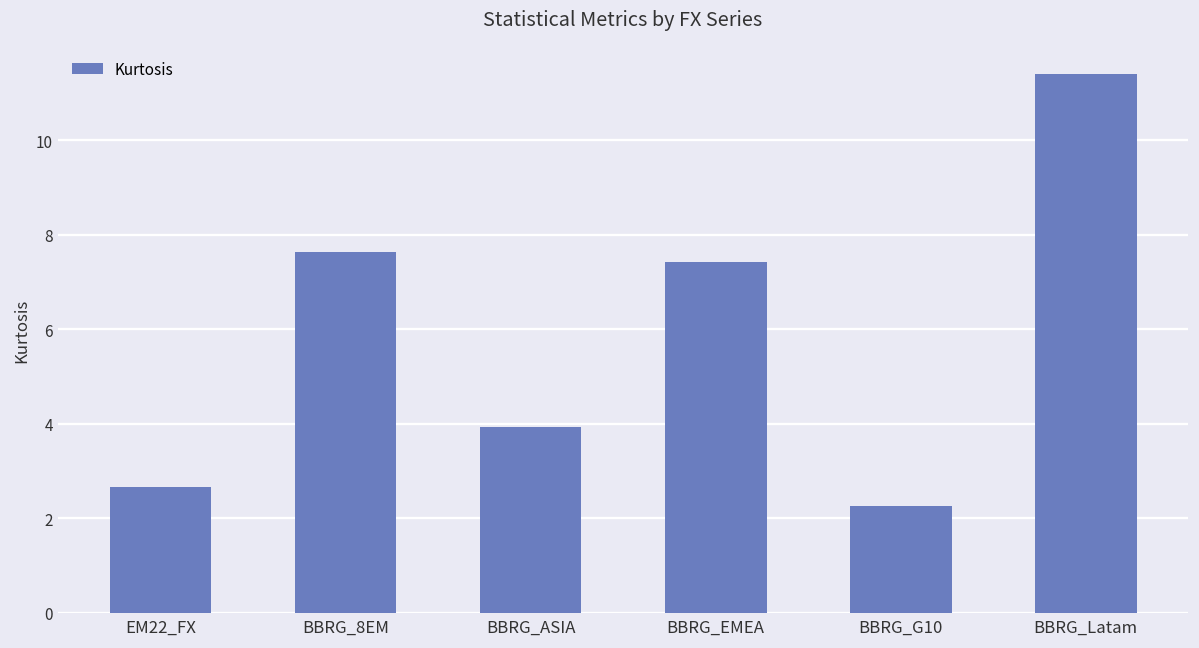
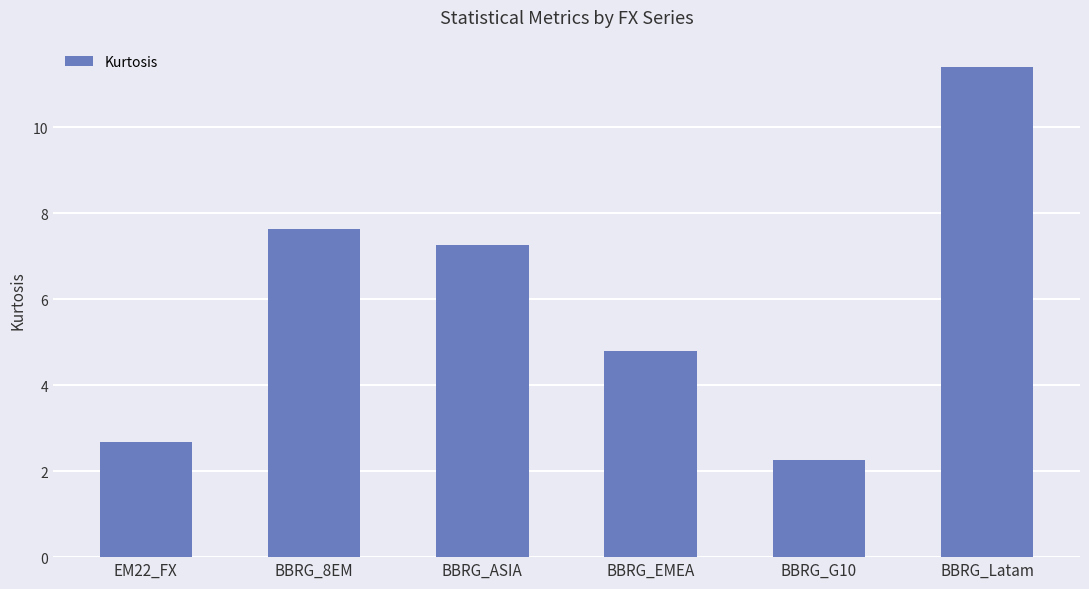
  {
    "EM22_FX": 2.7,
    "BBRG_8EM": 7.6,
-   "BBRG_ASIA": 3.9,
-   "BBRG_EMEA": 7.4,
+   "BBRG_ASIA": 7.3,
+   "BBRG_EMEA": 4.8,
    "BBRG_G10": 2.3,
    "BBRG_Latam": 11.4
  }
